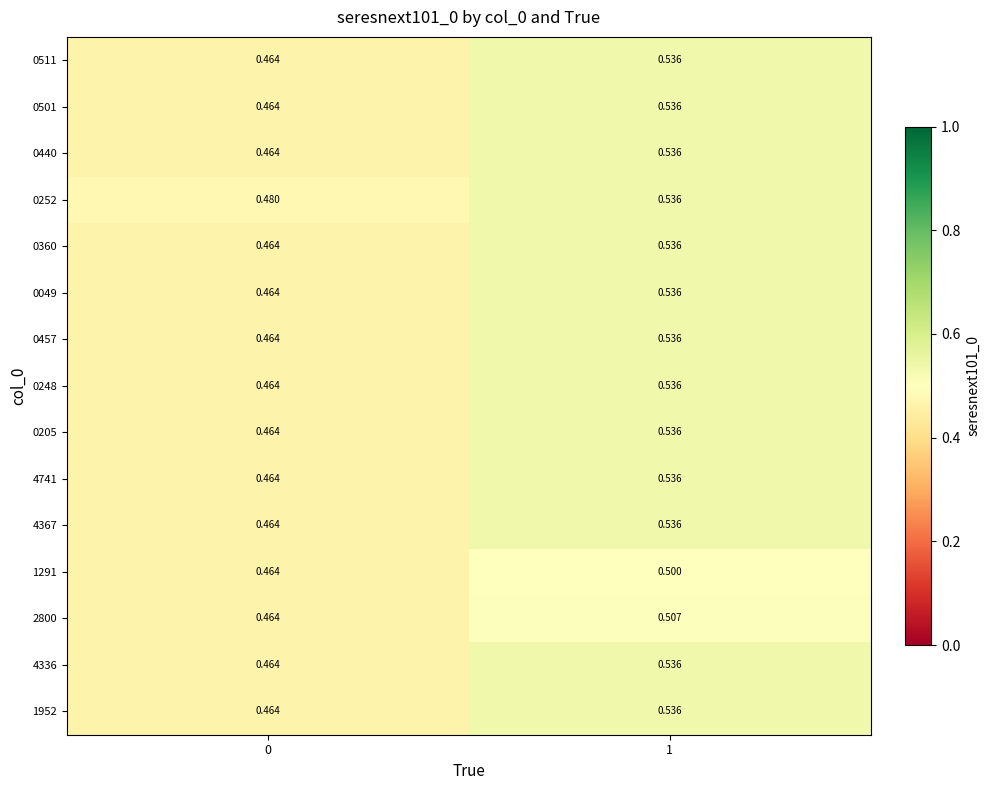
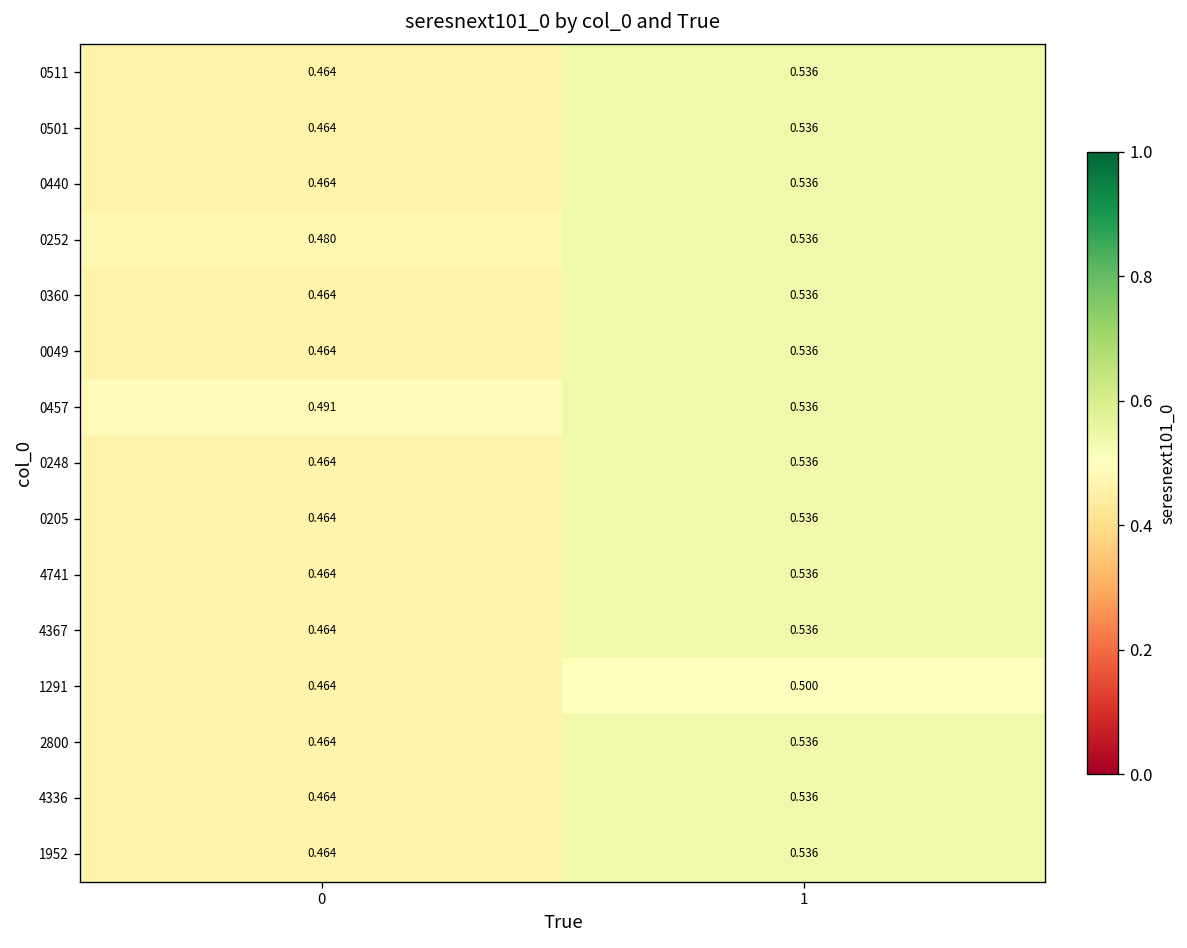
  {
    "0511": {
      "0": 0.464,
      "1": 0.536
    },
    "0501": {
      "0": 0.464,
      "1": 0.536
    },
    "0440": {
      "0": 0.464,
      "1": 0.536
    },
    "0252": {
      "0": 0.480,
      "1": 0.536
    },
    "0360": {
      "0": 0.464,
      "1": 0.536
    },
    "0049": {
      "0": 0.464,
      "1": 0.536
    },
    "0457": {
-     "0": 0.464,
+     "0": 0.491,
      "1": 0.536
    },
    "0248": {
      "0": 0.464,
      "1": 0.536
    },
    "0205": {
      "0": 0.464,
      "1": 0.536
    },
    "4741": {
      "0": 0.464,
      "1": 0.536
    },
    "4367": {
      "0": 0.464,
      "1": 0.536
    },
    "1291": {
      "0": 0.464,
      "1": 0.500
    },
    "2800": {
      "0": 0.464,
-     "1": 0.507
+     "1": 0.536
    },
    "4336": {
      "0": 0.464,
      "1": 0.536
    },
    "1952": {
      "0": 0.464,
      "1": 0.536
    }
  }
